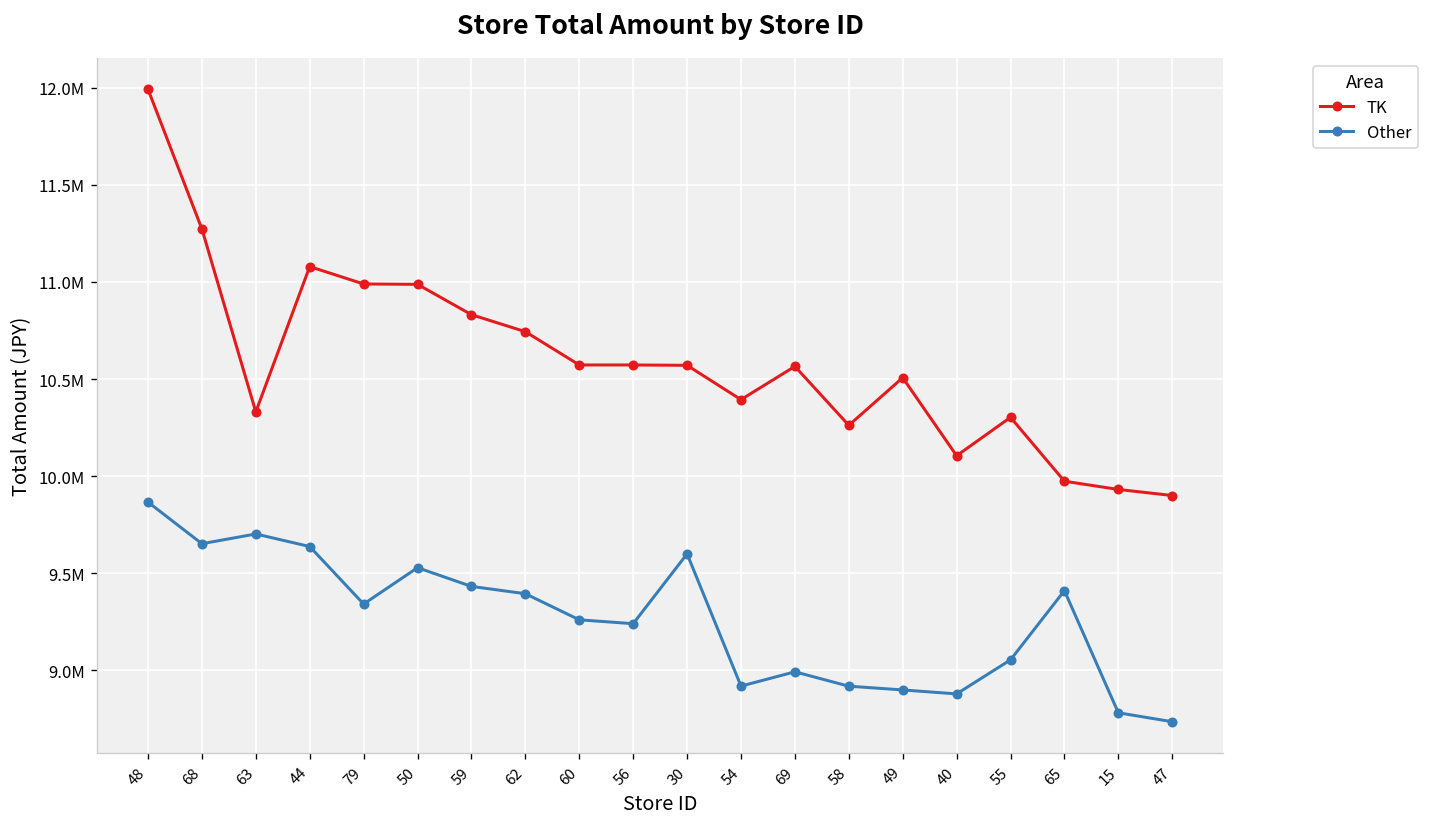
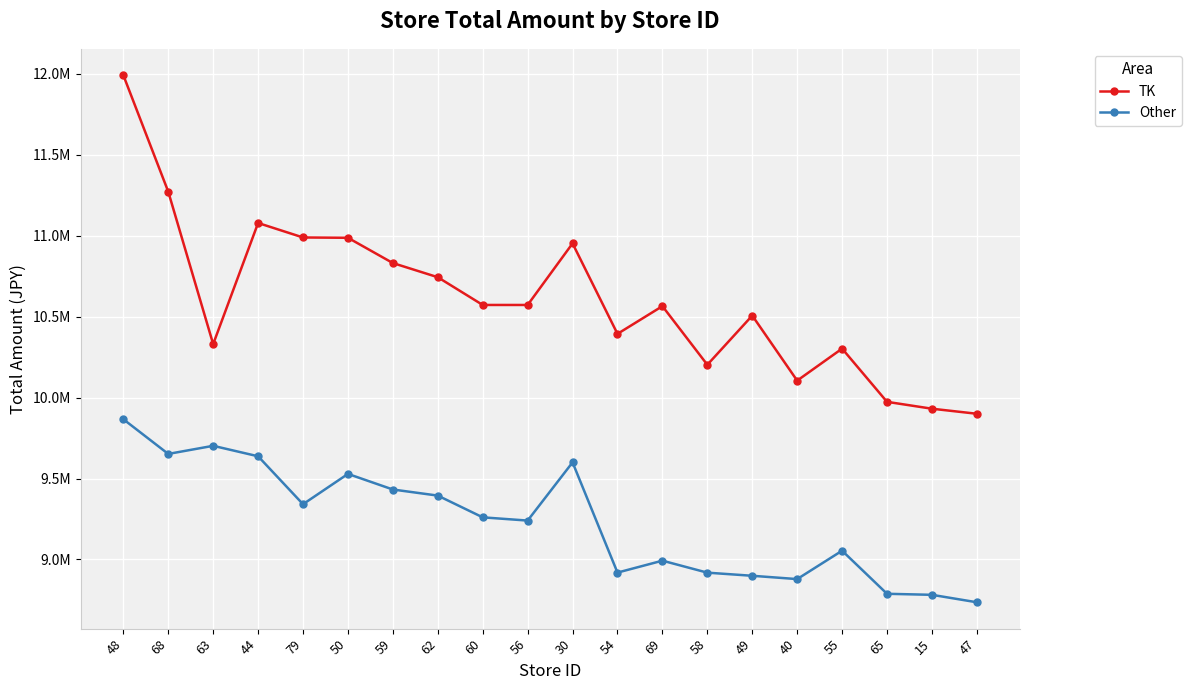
  {
    "TK": {
      "48": 11990000,
      "68": 11270000,
      "63": 10330000,
      "44": 11080000,
      "79": 10990000,
      "50": 10990000,
      "59": 10830000,
      "62": 10740000,
      "60": 10570000,
      "56": 10570000,
-     "30": 10570000,
+     "30": 10950000,
      "54": 10390000,
      "69": 10570000,
-     "58": 10260000,
+     "58": 10200000,
      "49": 10510000,
      "40": 10110000,
      "55": 10300000,
      "65": 9970000,
      "15": 9930000,
      "47": 9900000
    },
    "Other": {
      "48": 9870000,
      "68": 9650000,
      "63": 9700000,
      "44": 9640000,
      "79": 9340000,
      "50": 9530000,
      "59": 9430000,
      "62": 9390000,
      "60": 9260000,
      "56": 9240000,
      "30": 9600000,
      "54": 8920000,
      "69": 8990000,
      "58": 8920000,
      "49": 8900000,
      "40": 8880000,
      "55": 9050000,
-     "65": 9410000,
+     "65": 8790000,
      "15": 8780000,
      "47": 8740000
    }
  }
